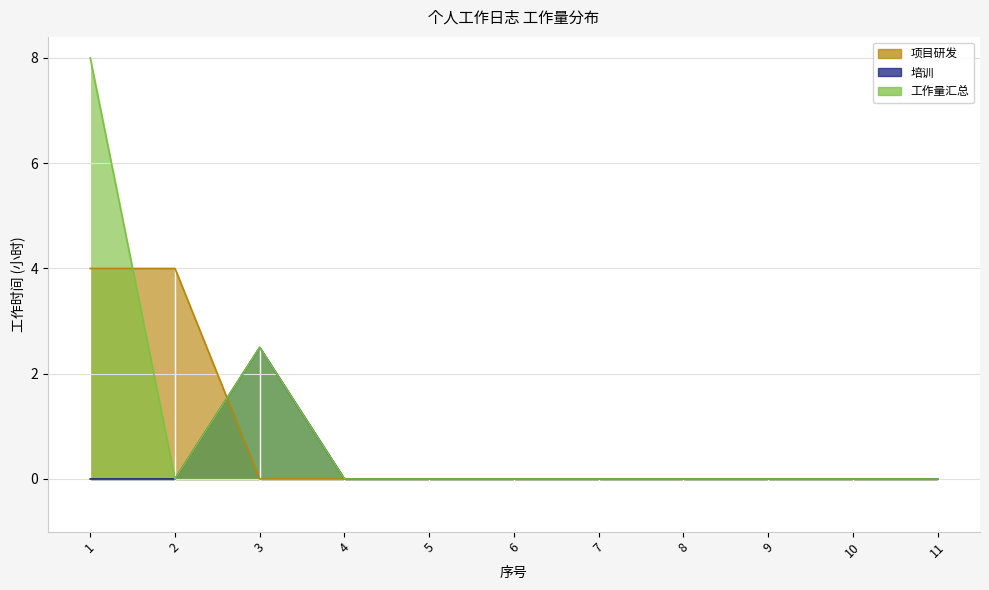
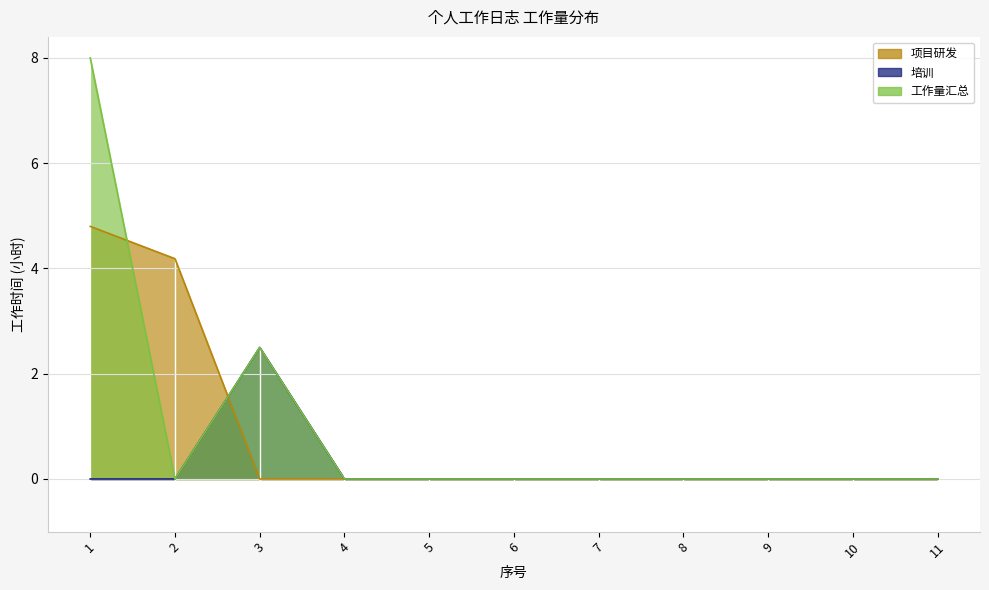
  {
    "项目研发": {
-     "1": 4.0,
-     "2": 4.0,
+     "1": 4.8,
+     "2": 4.2,
      "3": 0.0
    },
    "培训": {
      "1": 0.0
    },
    "工作量汇总": {
      "1": 8.0
    }
  }
